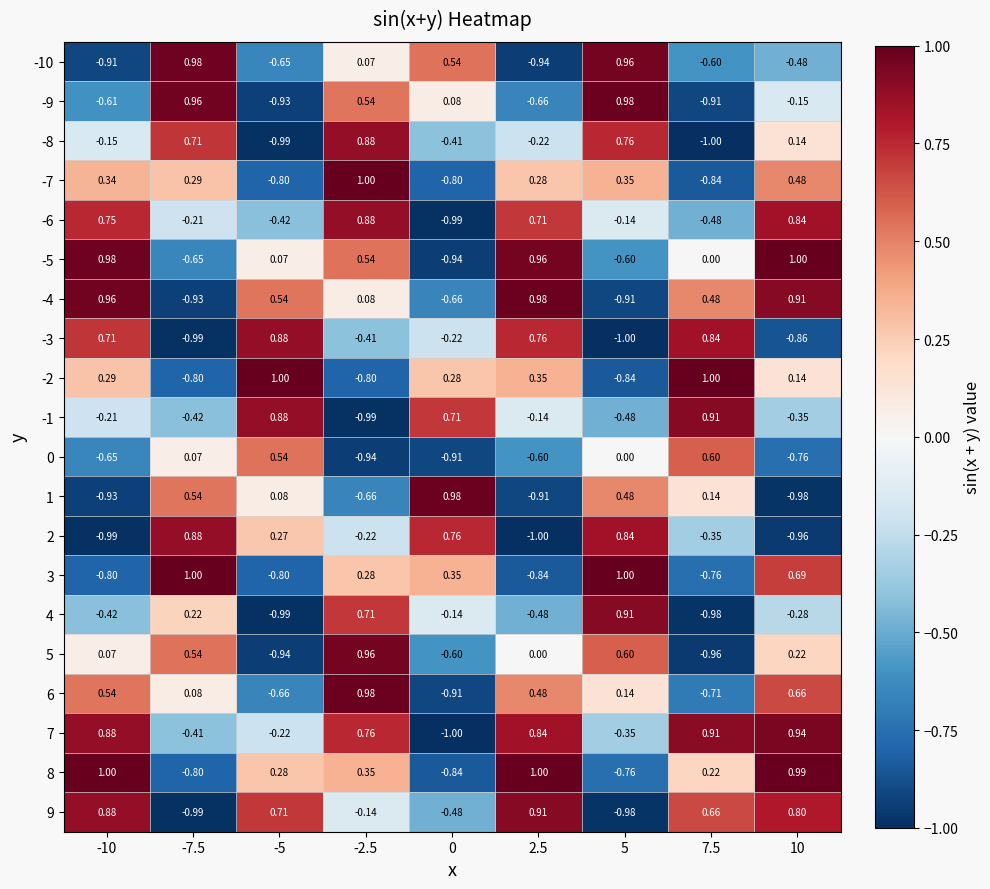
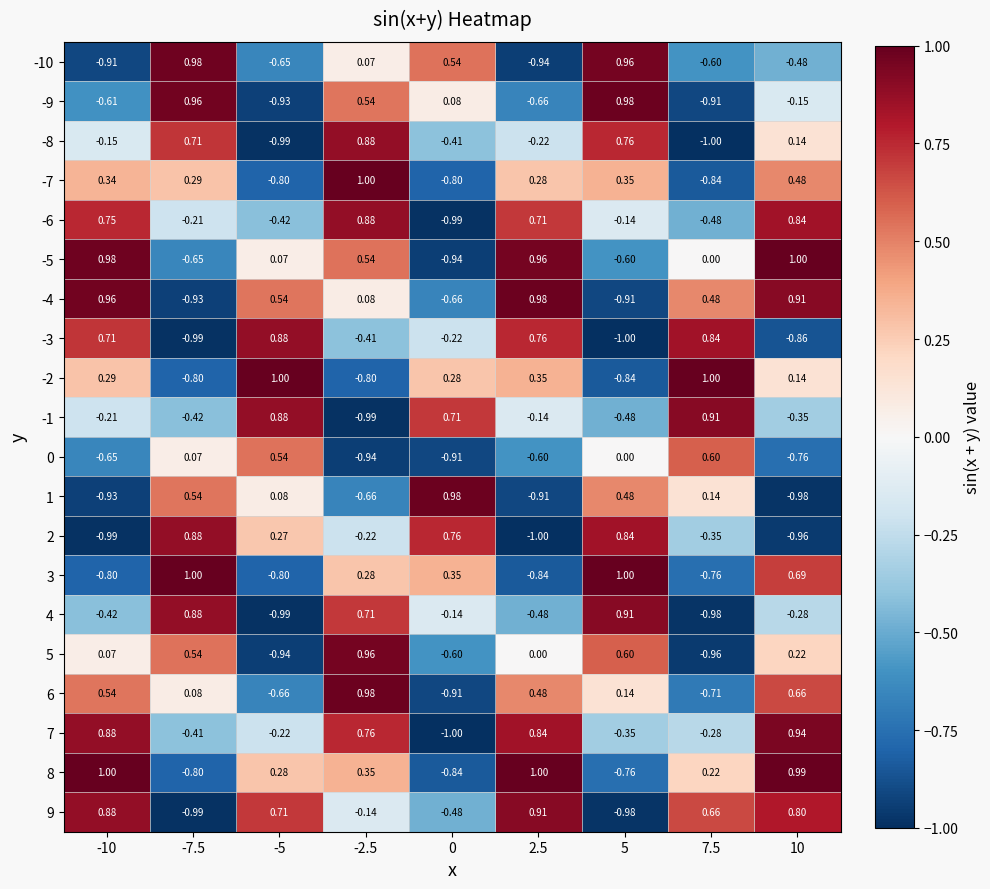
  {
    "-10": {
      "-10": -0.91,
      "-7.5": 0.98,
      "-5": -0.65,
      "-2.5": 0.07,
      "0": 0.54,
      "2.5": -0.94,
      "5": 0.96,
      "7.5": -0.60,
      "10": -0.48
    },
    "-9": {
      "-10": -0.61,
      "-7.5": 0.96,
      "-5": -0.93,
      "-2.5": 0.54,
      "0": 0.08,
      "2.5": -0.66,
      "5": 0.98,
      "7.5": -0.91,
      "10": -0.15
    },
    "-8": {
      "-10": -0.15,
      "-7.5": 0.71,
      "-5": -0.99,
      "-2.5": 0.88,
      "0": -0.41,
      "2.5": -0.22,
      "5": 0.76,
      "7.5": -1.00,
      "10": 0.14
    },
    "-7": {
      "-10": 0.34,
      "-7.5": 0.29,
      "-5": -0.80,
      "-2.5": 1.00,
      "0": -0.80,
      "2.5": 0.28,
      "5": 0.35,
      "7.5": -0.84,
      "10": 0.48
    },
    "-6": {
      "-10": 0.75,
      "-7.5": -0.21,
      "-5": -0.42,
      "-2.5": 0.88,
      "0": -0.99,
      "2.5": 0.71,
      "5": -0.14,
      "7.5": -0.48,
      "10": 0.84
    },
    "-5": {
      "-10": 0.98,
      "-7.5": -0.65,
      "-5": 0.07,
      "-2.5": 0.54,
      "0": -0.94,
      "2.5": 0.96,
      "5": -0.60,
      "7.5": 0.00,
      "10": 1.00
    },
    "-4": {
      "-10": 0.96,
      "-7.5": -0.93,
      "-5": 0.54,
      "-2.5": 0.08,
      "0": -0.66,
      "2.5": 0.98,
      "5": -0.91,
      "7.5": 0.48,
      "10": 0.91
    },
    "-3": {
      "-10": 0.71,
      "-7.5": -0.99,
      "-5": 0.88,
      "-2.5": -0.41,
      "0": -0.22,
      "2.5": 0.76,
      "5": -1.00,
      "7.5": 0.84,
      "10": -0.86
    },
    "-2": {
      "-10": 0.29,
      "-7.5": -0.80,
      "-5": 1.00,
      "-2.5": -0.80,
      "0": 0.28,
      "2.5": 0.35,
      "5": -0.84,
      "7.5": 1.00,
      "10": 0.14
    },
    "-1": {
      "-10": -0.21,
      "-7.5": -0.42,
      "-5": 0.88,
      "-2.5": -0.99,
      "0": 0.71,
      "2.5": -0.14,
      "5": -0.48,
      "7.5": 0.91,
      "10": -0.35
    },
    "0": {
      "-10": -0.65,
      "-7.5": 0.07,
      "-5": 0.54,
      "-2.5": -0.94,
      "0": -0.91,
      "2.5": -0.60,
      "5": 0.00,
      "7.5": 0.60,
      "10": -0.76
    },
    "1": {
      "-10": -0.93,
      "-7.5": 0.54,
      "-5": 0.08,
      "-2.5": -0.66,
      "0": 0.98,
      "2.5": -0.91,
      "5": 0.48,
      "7.5": 0.14,
      "10": -0.98
    },
    "2": {
      "-10": -0.99,
      "-7.5": 0.88,
      "-5": 0.27,
      "-2.5": -0.22,
      "0": 0.76,
      "2.5": -1.00,
      "5": 0.84,
      "7.5": -0.35,
      "10": -0.96
    },
    "3": {
      "-10": -0.80,
      "-7.5": 1.00,
      "-5": -0.80,
      "-2.5": 0.28,
      "0": 0.35,
      "2.5": -0.84,
      "5": 1.00,
      "7.5": -0.76,
      "10": 0.69
    },
    "4": {
      "-10": -0.42,
-     "-7.5": 0.22,
+     "-7.5": 0.88,
      "-5": -0.99,
      "-2.5": 0.71,
      "0": -0.14,
      "2.5": -0.48,
      "5": 0.91,
      "7.5": -0.98,
      "10": -0.28
    },
    "5": {
      "-10": 0.07,
      "-7.5": 0.54,
      "-5": -0.94,
      "-2.5": 0.96,
      "0": -0.60,
      "2.5": 0.00,
      "5": 0.60,
      "7.5": -0.96,
      "10": 0.22
    },
    "6": {
      "-10": 0.54,
      "-7.5": 0.08,
      "-5": -0.66,
      "-2.5": 0.98,
      "0": -0.91,
      "2.5": 0.48,
      "5": 0.14,
      "7.5": -0.71,
      "10": 0.66
    },
    "7": {
      "-10": 0.88,
      "-7.5": -0.41,
      "-5": -0.22,
      "-2.5": 0.76,
      "0": -1.00,
      "2.5": 0.84,
      "5": -0.35,
-     "7.5": 0.91,
+     "7.5": -0.28,
      "10": 0.94
    },
    "8": {
      "-10": 1.00,
      "-7.5": -0.80,
      "-5": 0.28,
      "-2.5": 0.35,
      "0": -0.84,
      "2.5": 1.00,
      "5": -0.76,
      "7.5": 0.22,
      "10": 0.99
    },
    "9": {
      "-10": 0.88,
      "-7.5": -0.99,
      "-5": 0.71,
      "-2.5": -0.14,
      "0": -0.48,
      "2.5": 0.91,
      "5": -0.98,
      "7.5": 0.66,
      "10": 0.80
    }
  }
